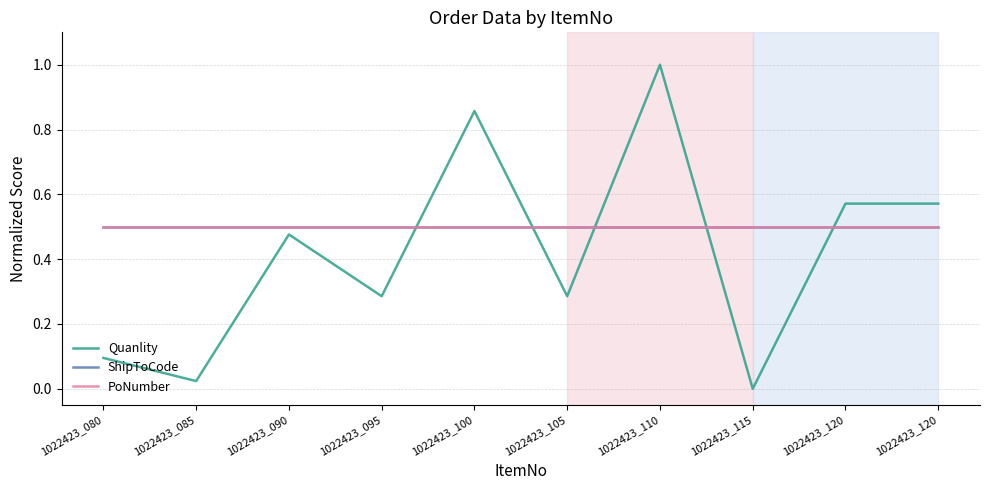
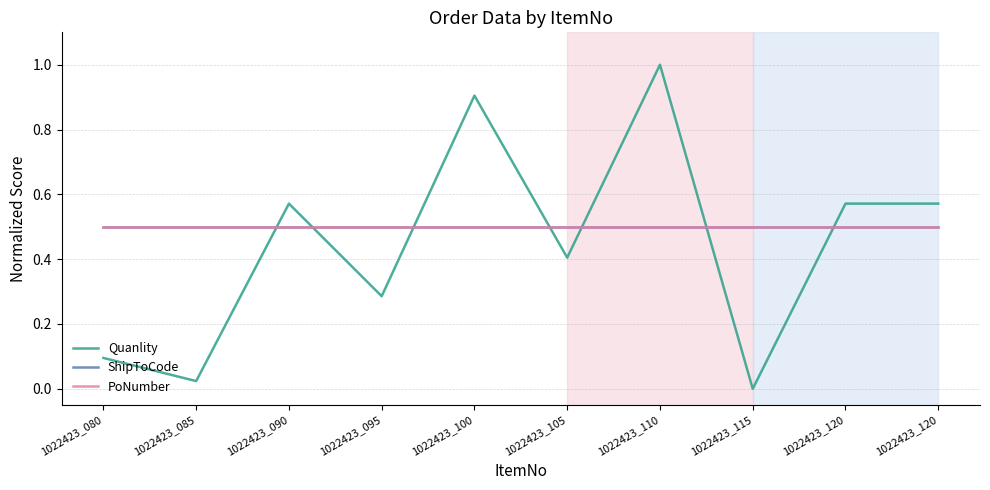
  {
    "Quanlity": {
      "1022423_080": 0.10,
      "1022423_085": 0.02,
-     "1022423_090": 0.48,
+     "1022423_090": 0.57,
      "1022423_095": 0.29,
-     "1022423_100": 0.86,
-     "1022423_105": 0.29,
+     "1022423_100": 0.90,
+     "1022423_105": 0.40,
      "1022423_110": 1.00,
      "1022423_115": 0.00
    },
    "PoNumber": {
      "1022423_080": 0.50,
      "1022423_085": 0.50,
      "1022423_090": 0.50,
      "1022423_095": 0.50,
      "1022423_100": 0.50,
      "1022423_105": 0.50,
      "1022423_110": 0.50,
      "1022423_115": 0.50
    }
  }
